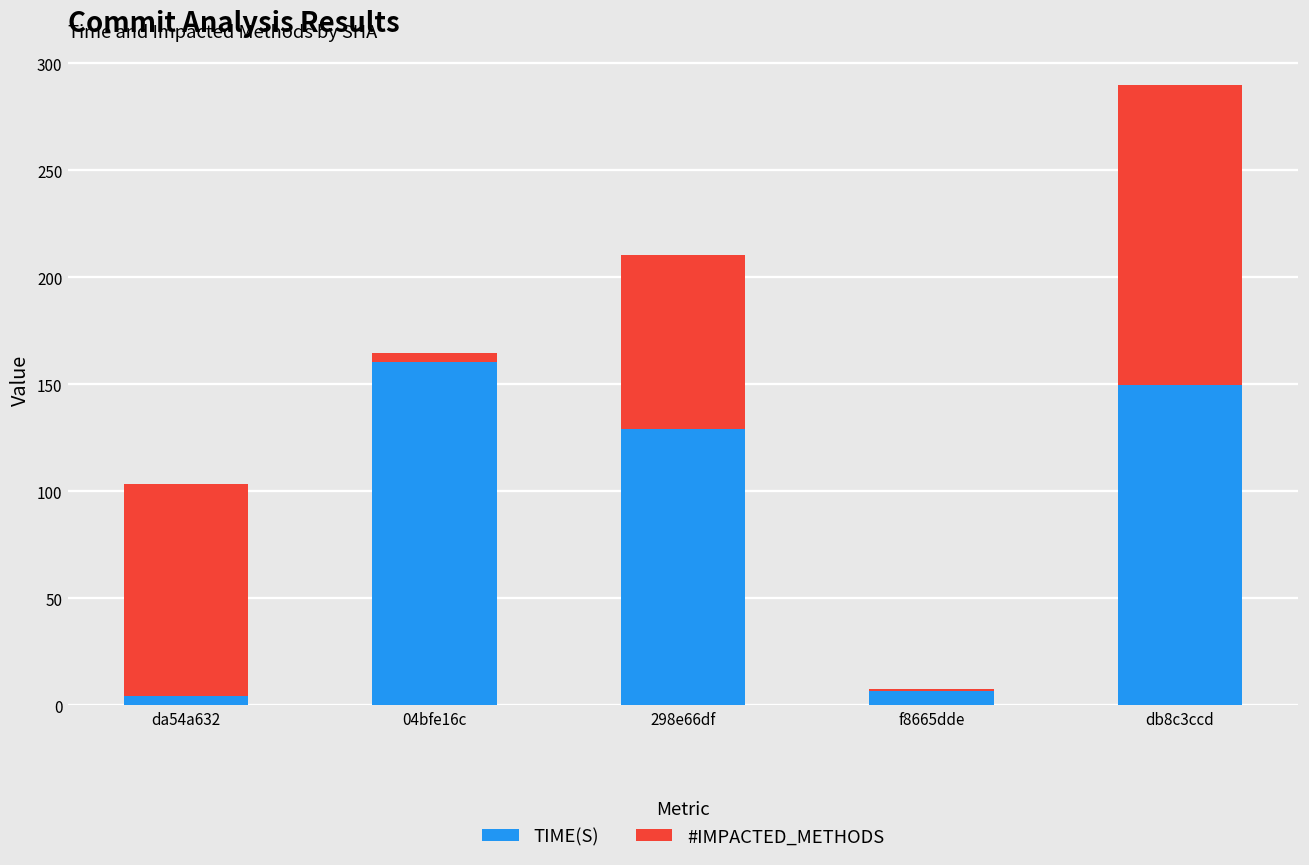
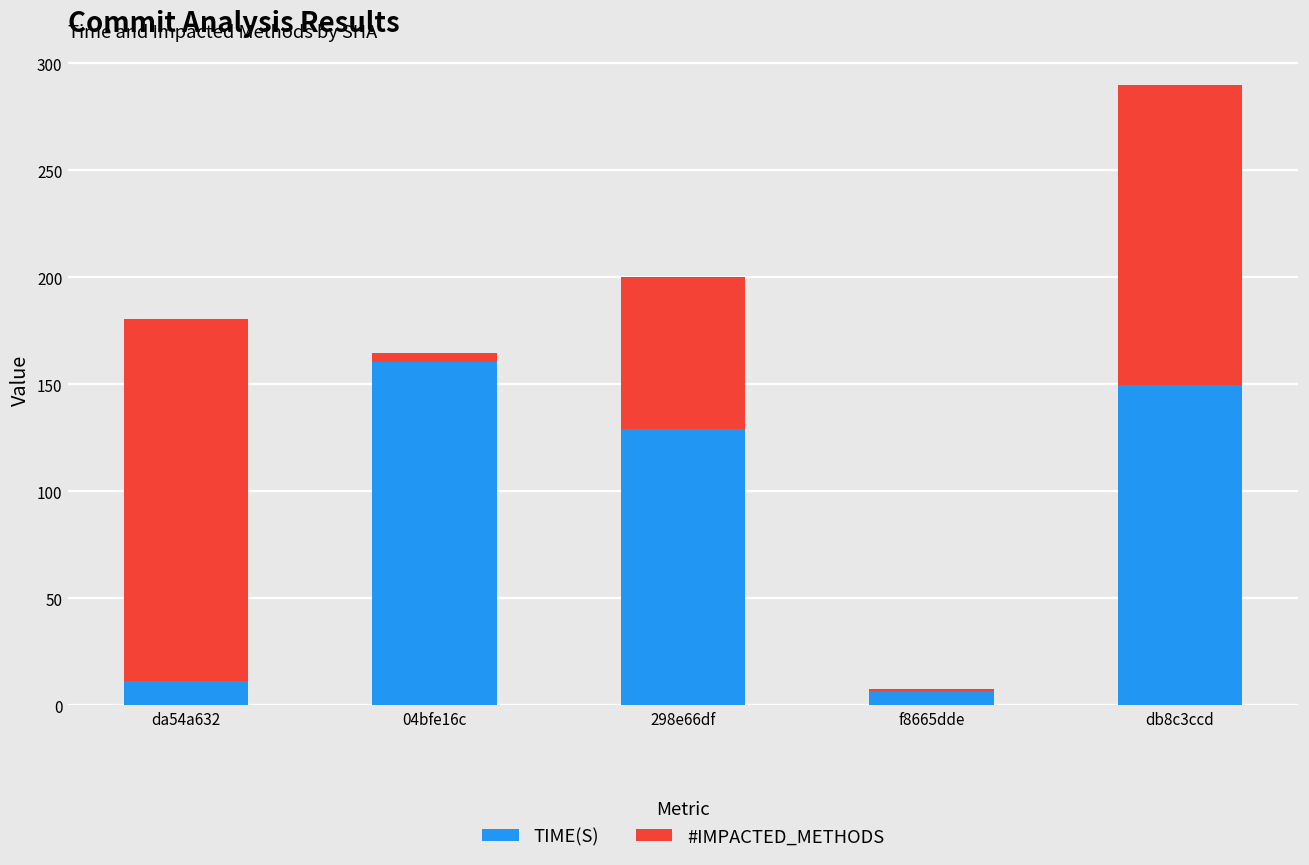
  {
    "TIME(S)": {
-     "da54a632": 4,
+     "da54a632": 12,
      "04bfe16c": 161,
      "298e66df": 129,
      "f8665dde": 7,
      "db8c3ccd": 150
    },
    "#IMPACTED_METHODS": {
-     "da54a632": 99,
+     "da54a632": 169,
      "04bfe16c": 4,
-     "298e66df": 81,
+     "298e66df": 71,
      "db8c3ccd": 140
    }
  }
